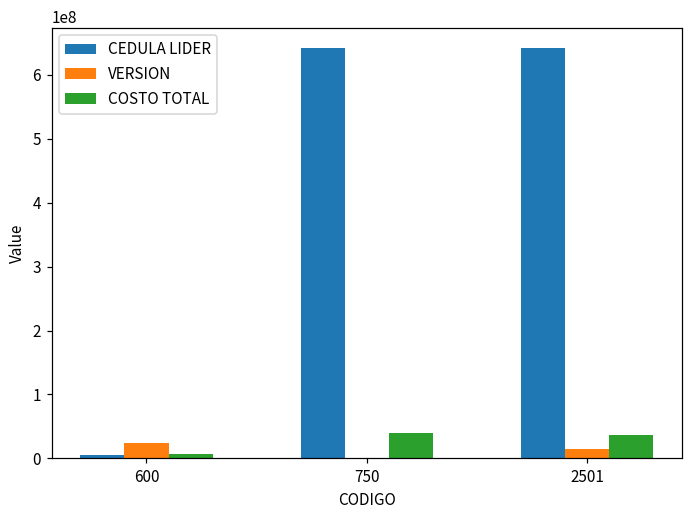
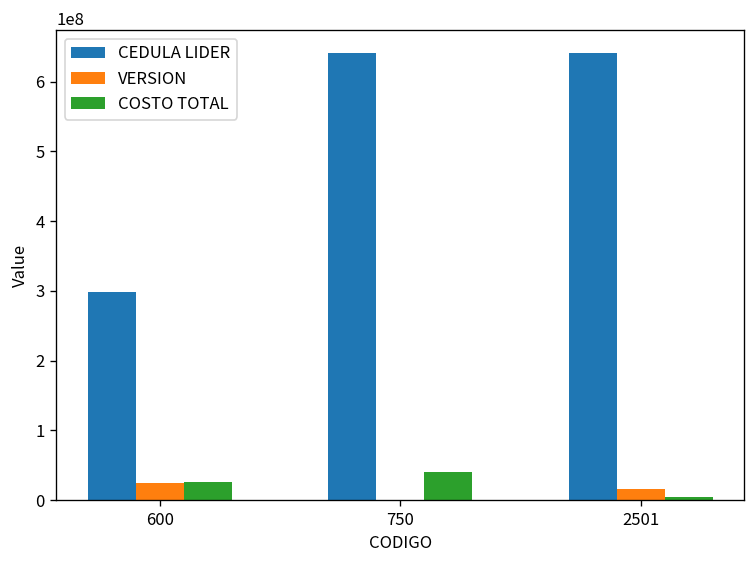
  {
    "CEDULA LIDER": {
-     "600": 0,
+     "600": 300000000,
      "750": 640000000,
      "2501": 640000000
    },
    "VERSION": {
      "600": 20000000,
      "2501": 20000000
    },
    "COSTO TOTAL": {
-     "600": 10000000,
+     "600": 30000000,
      "750": 40000000,
-     "2501": 40000000
+     "2501": 10000000
    }
  }
